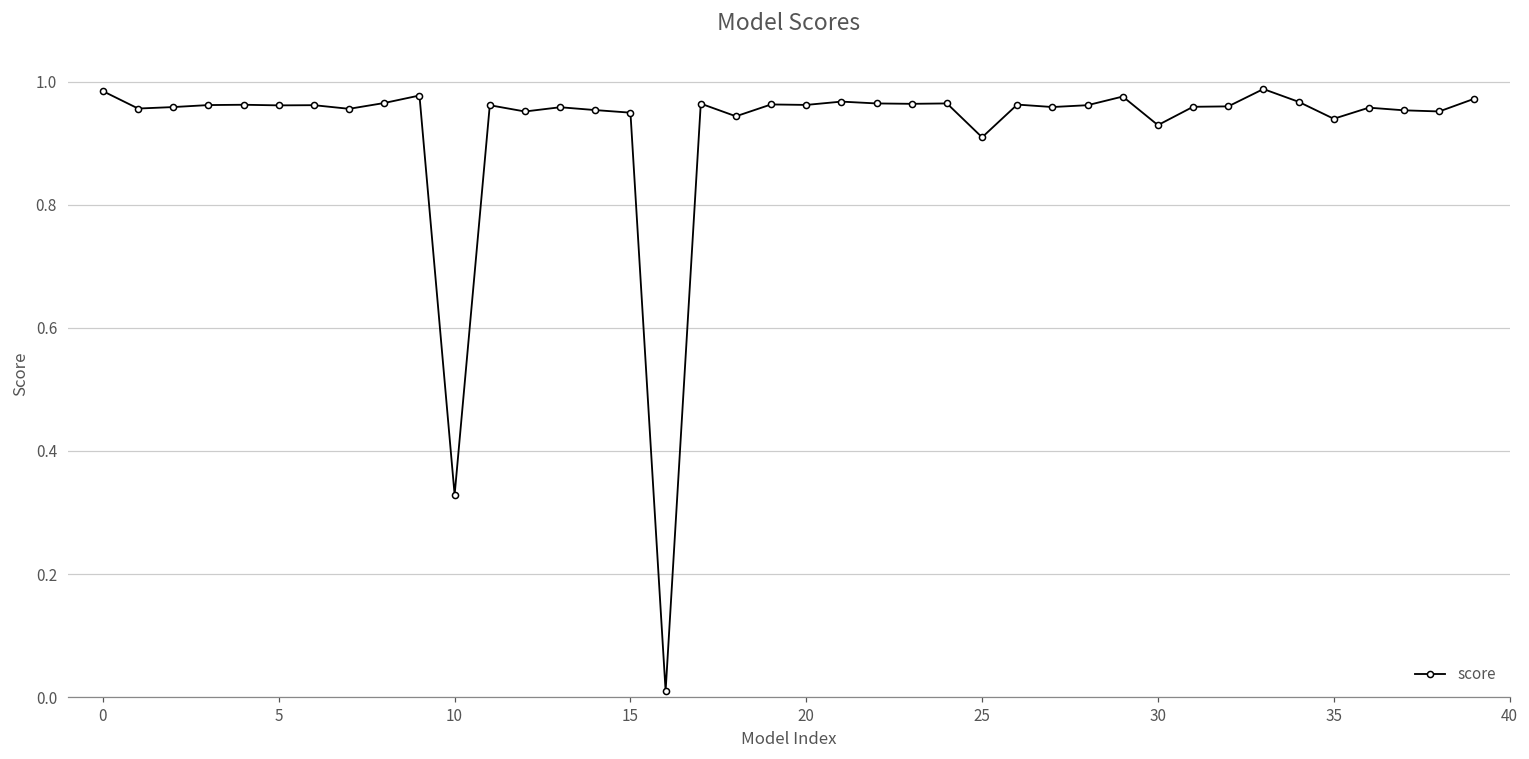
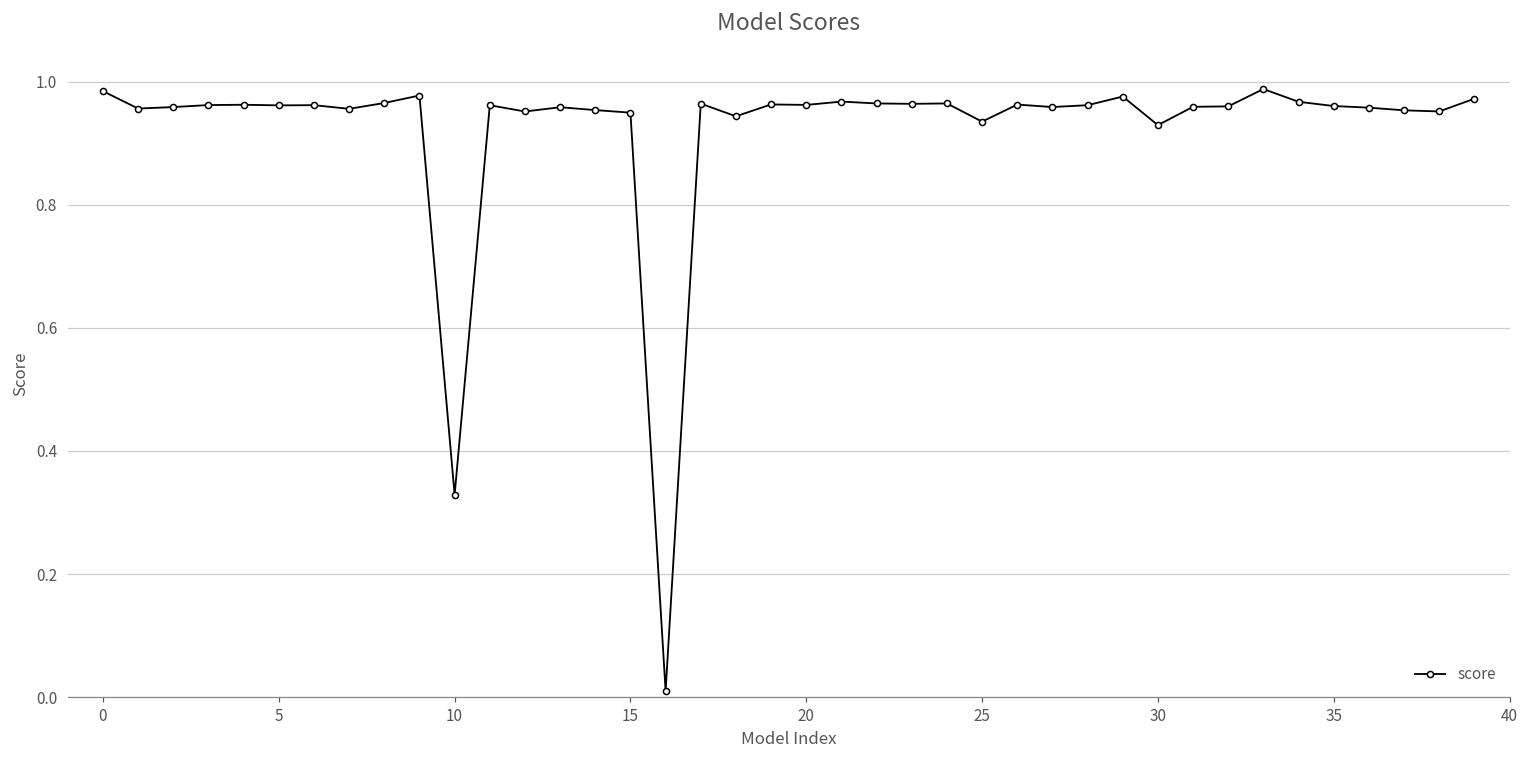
  {
    "0": 0.98,
    "5": 0.96,
    "10": 0.33,
    "15": 0.95,
    "20": 0.96,
-   "25": 0.91,
+   "25": 0.94,
    "30": 0.93,
-   "35": 0.94
+   "35": 0.96
  }
